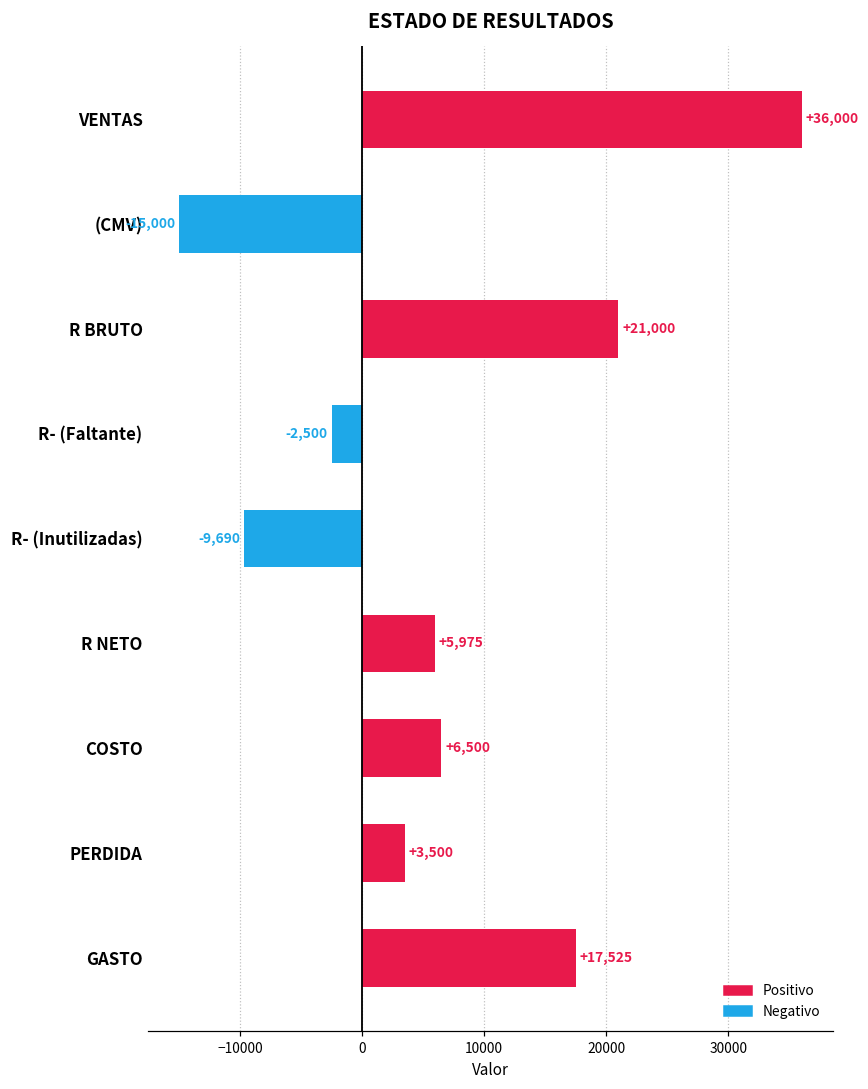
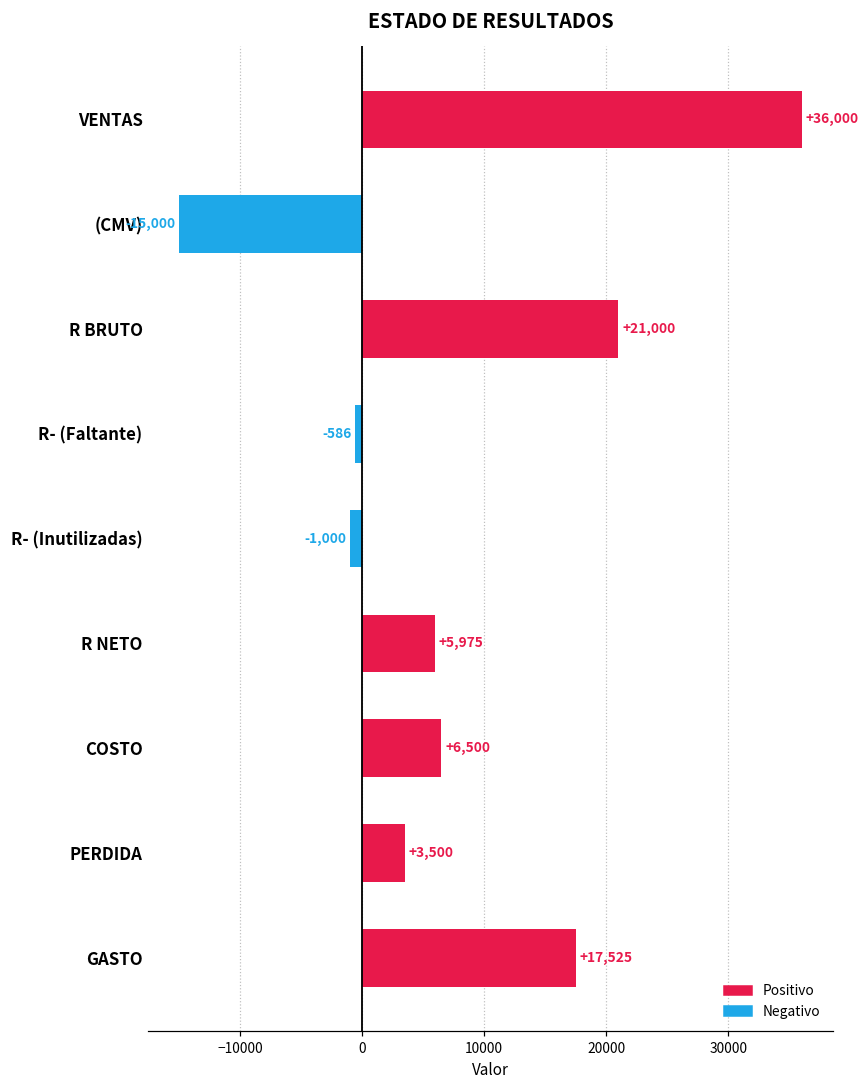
  {
    "VENTAS": "+36,000",
    "(CMV)": "-15,000",
    "R BRUTO": "+21,000",
-   "R- (Faltante)": "-2,500",
-   "R- (Inutilizadas)": "-9,690",
+   "R- (Faltante)": "-586",
+   "R- (Inutilizadas)": "-1,000",
    "R NETO": "+5,975",
    "COSTO": "+6,500",
    "PERDIDA": "+3,500",
    "GASTO": "+17,525"
  }
